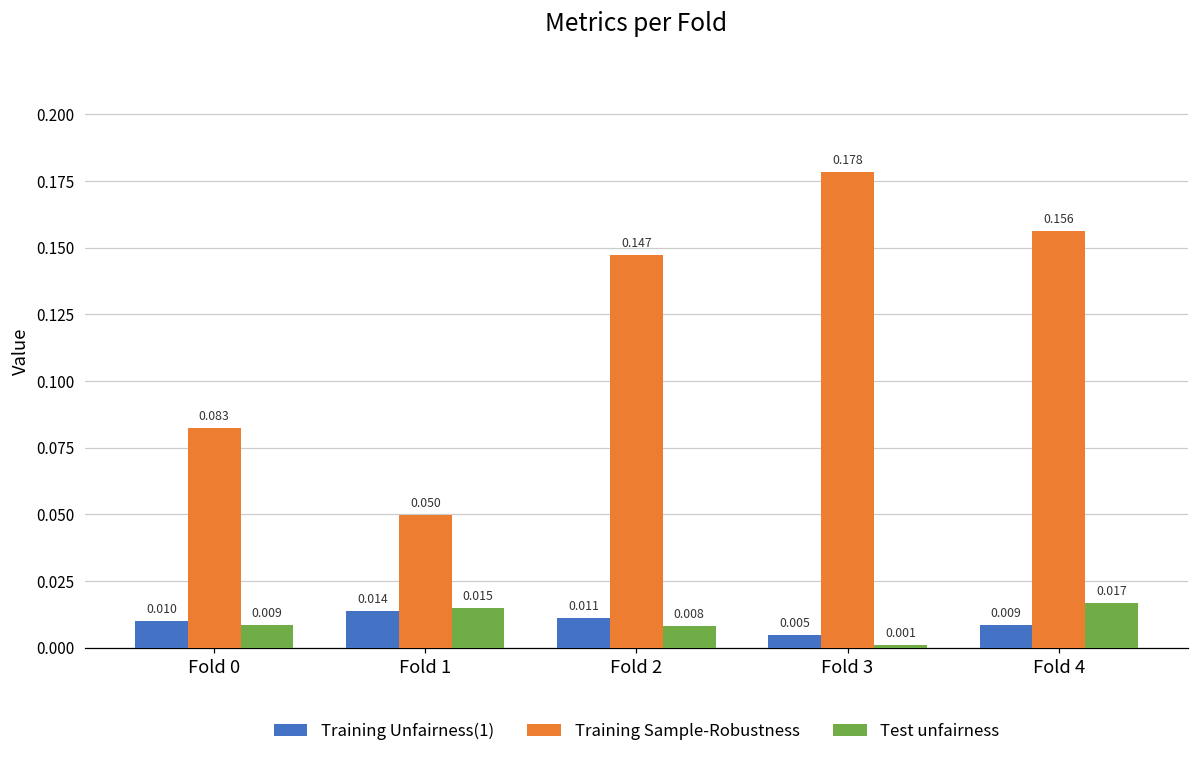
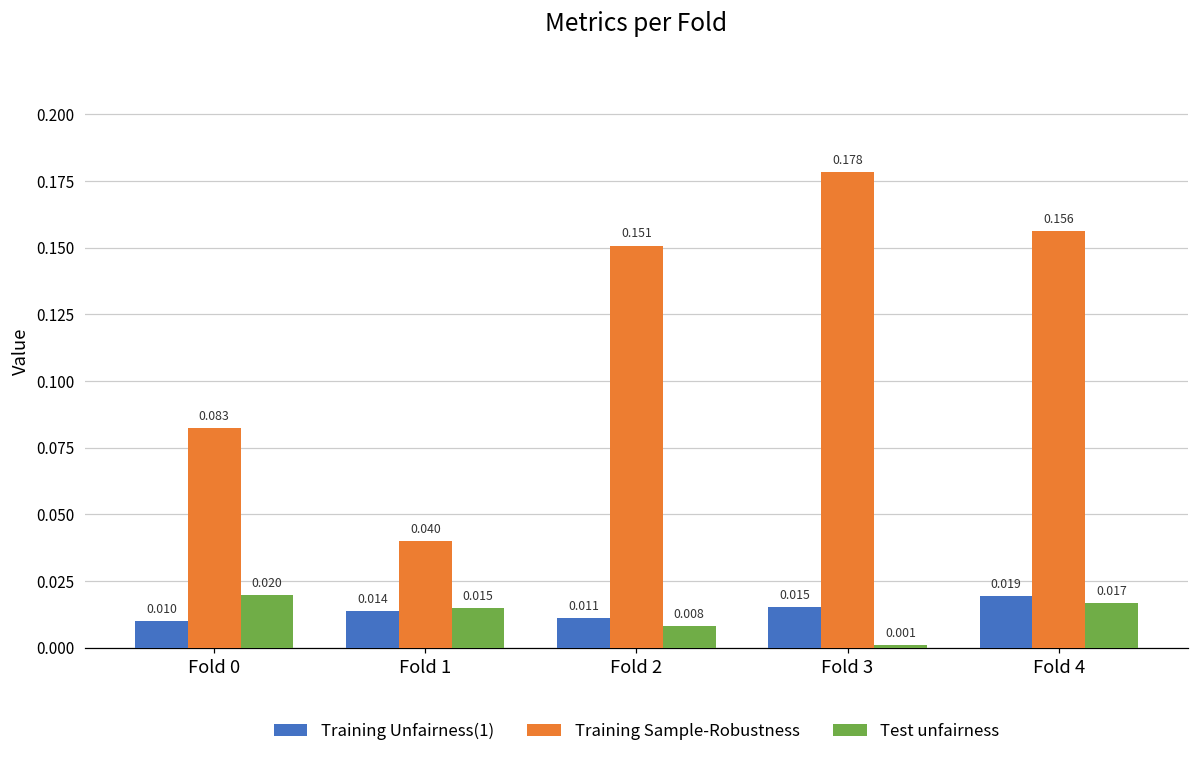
  {
    "Training Unfairness(1)": {
      "Fold 0": 0.010,
      "Fold 1": 0.014,
      "Fold 2": 0.011,
-     "Fold 3": 0.005,
-     "Fold 4": 0.009
+     "Fold 3": 0.015,
+     "Fold 4": 0.019
    },
    "Training Sample-Robustness": {
      "Fold 0": 0.083,
-     "Fold 1": 0.050,
-     "Fold 2": 0.147,
+     "Fold 1": 0.040,
+     "Fold 2": 0.151,
      "Fold 3": 0.178,
      "Fold 4": 0.156
    },
    "Test unfairness": {
-     "Fold 0": 0.009,
+     "Fold 0": 0.020,
      "Fold 1": 0.015,
      "Fold 2": 0.008,
      "Fold 3": 0.001,
      "Fold 4": 0.017
    }
  }
